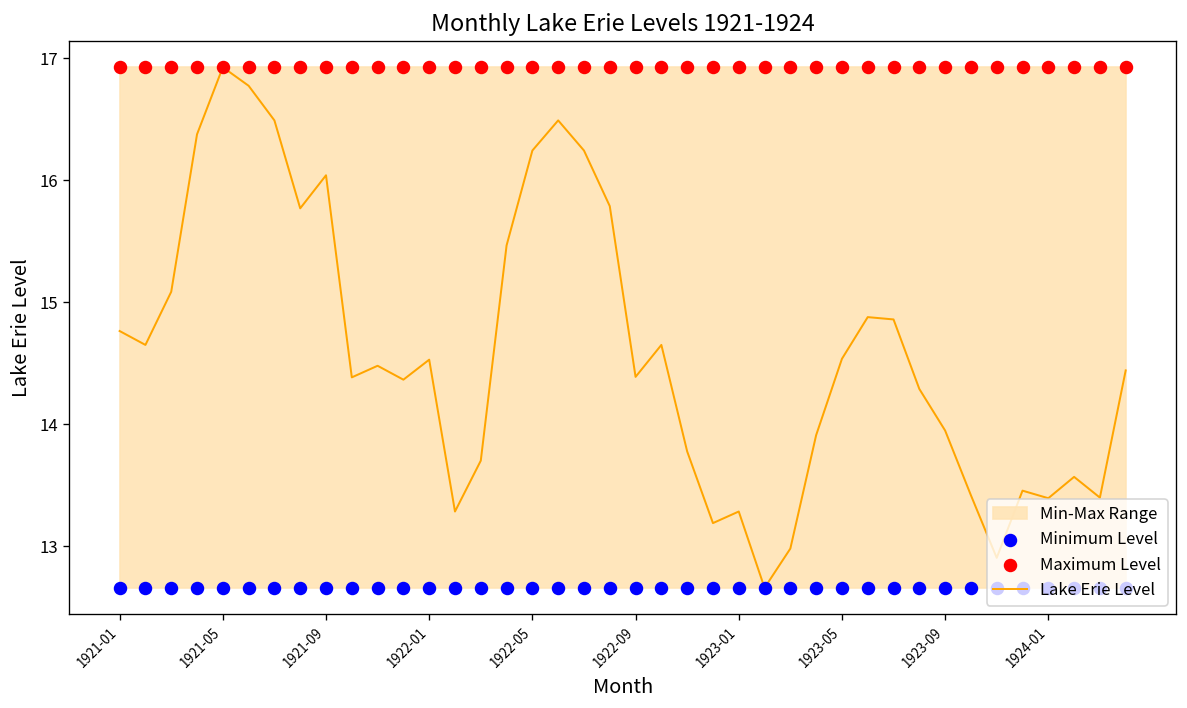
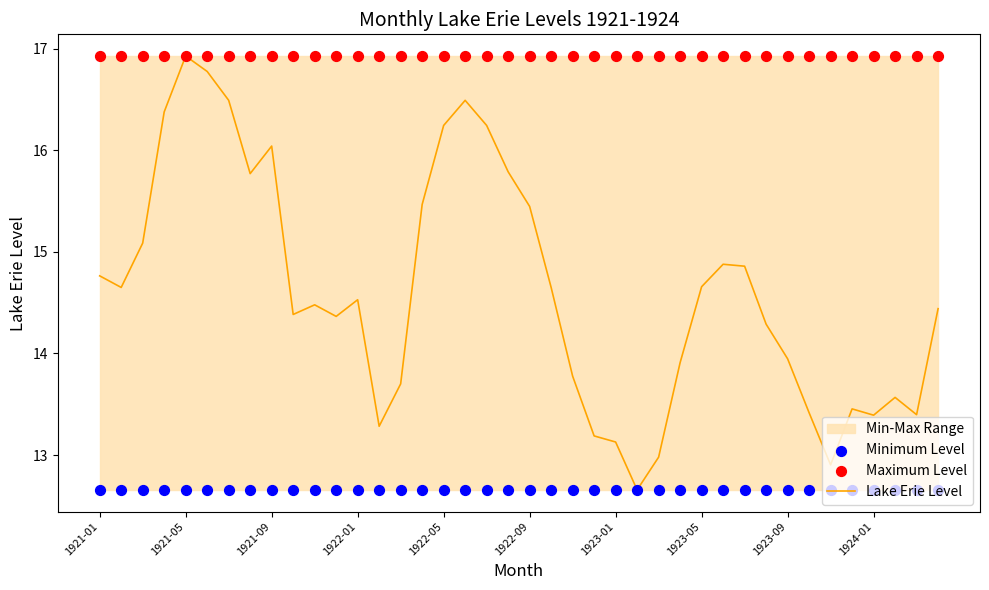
  {
    "Lake Erie Level": {
      "1921-01": 14.76,
      "1921-09": 16.04,
      "1922-01": 14.53,
      "1922-05": 16.24,
-     "1922-09": 14.39,
-     "1923-01": 13.28,
-     "1923-05": 14.54,
+     "1922-09": 15.45,
+     "1923-01": 13.13,
+     "1923-05": 14.66,
      "1923-09": 13.95,
      "1924-01": 13.39
    },
    "Maximum Level": {
      "1921-01": 16.93,
      "1921-09": 16.93,
      "1922-01": 16.93,
      "1922-05": 16.93,
      "1922-09": 16.93,
      "1923-01": 16.93,
      "1923-05": 16.93,
      "1923-09": 16.93,
      "1924-01": 16.93
    }
  }
